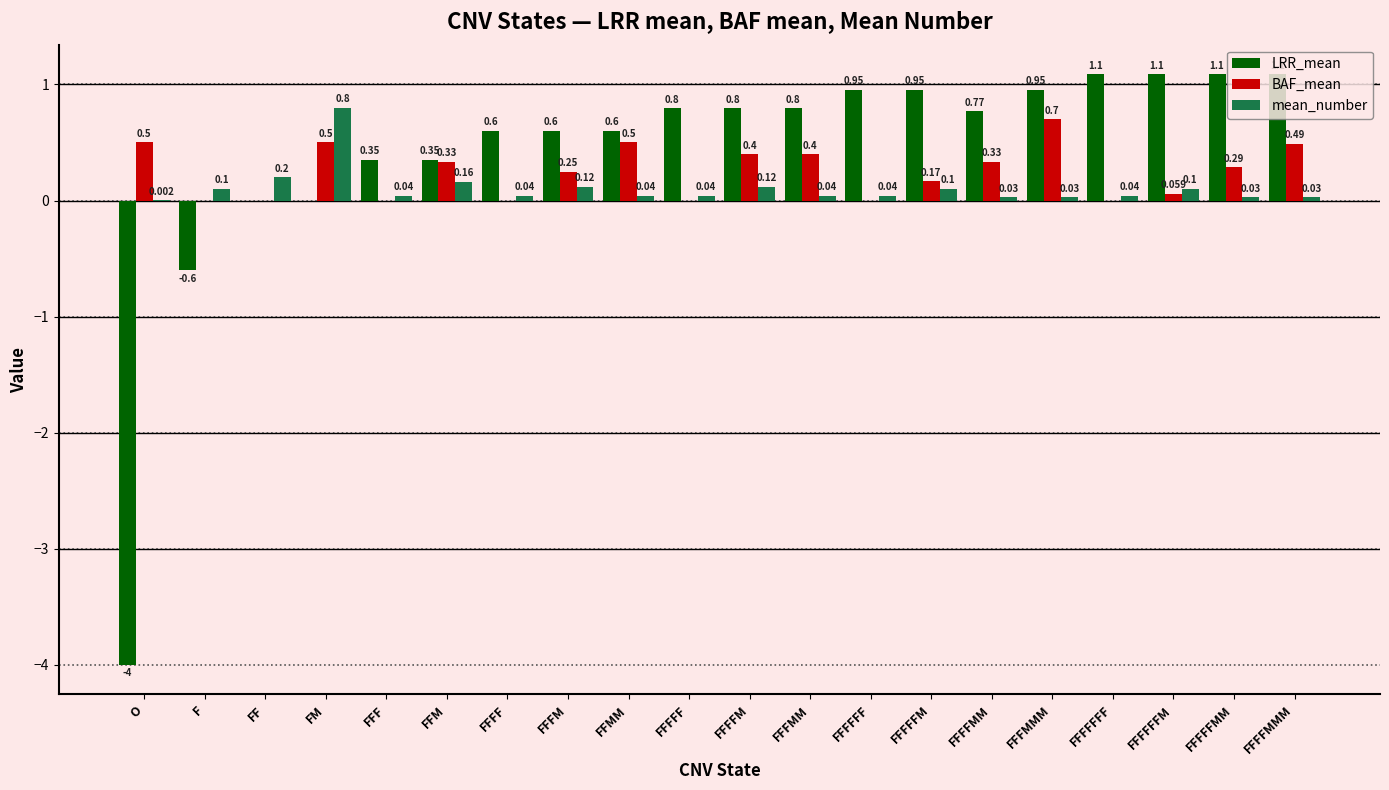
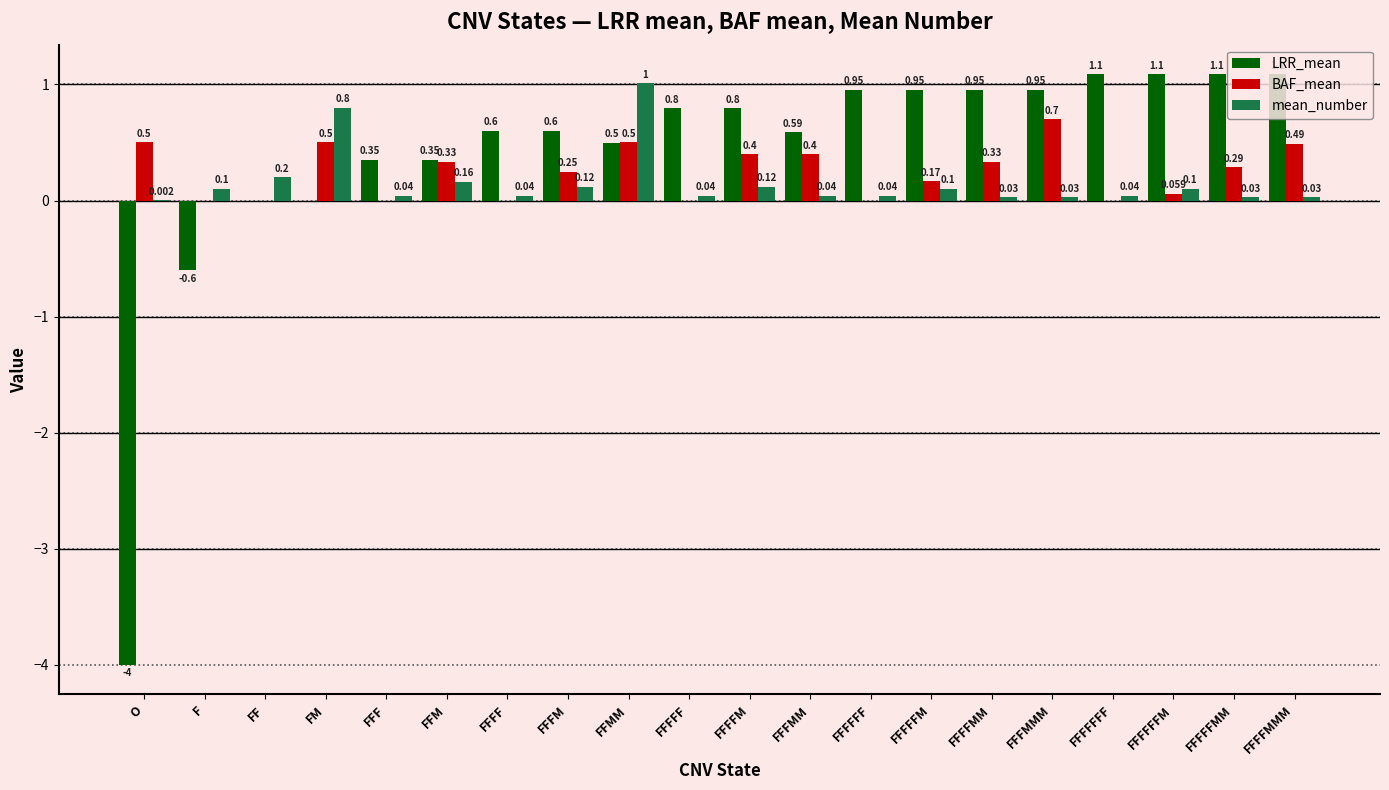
  {
    "LRR_mean": {
      "O": -4,
      "F": -0.6,
      "FFF": 0.35,
      "FFM": 0.35,
      "FFFF": 0.6,
      "FFFM": 0.6,
-     "FFMM": 0.6,
+     "FFMM": 0.5,
      "FFFFF": 0.8,
      "FFFFM": 0.8,
-     "FFFMM": 0.8,
+     "FFFMM": 0.59,
      "FFFFFF": 0.95,
      "FFFFFM": 0.95,
-     "FFFFMM": 0.77,
+     "FFFFMM": 0.95,
      "FFFMMM": 0.95,
      "FFFFFFF": 1.1,
      "FFFFFFM": 1.1,
      "FFFFFMM": 1.1
    },
    "BAF_mean": {
      "O": 0.5,
      "FM": 0.5,
      "FFM": 0.33,
      "FFFM": 0.25,
      "FFMM": 0.5,
      "FFFFM": 0.4,
      "FFFMM": 0.4,
      "FFFFFM": 0.17,
      "FFFFMM": 0.33,
      "FFFMMM": 0.7,
      "FFFFFFM": 0.059,
      "FFFFFMM": 0.29,
      "FFFFMMM": 0.49
    },
    "mean_number": {
      "O": 0.002,
      "F": 0.1,
      "FF": 0.2,
      "FM": 0.8,
      "FFF": 0.04,
      "FFM": 0.16,
      "FFFF": 0.04,
      "FFFM": 0.12,
-     "FFMM": 0.04,
+     "FFMM": 1,
      "FFFFF": 0.04,
      "FFFFM": 0.12,
      "FFFMM": 0.04,
      "FFFFFF": 0.04,
      "FFFFFM": 0.1,
      "FFFFMM": 0.03,
      "FFFMMM": 0.03,
      "FFFFFFF": 0.04,
      "FFFFFFM": 0.1,
      "FFFFFMM": 0.03,
      "FFFFMMM": 0.03
    }
  }
